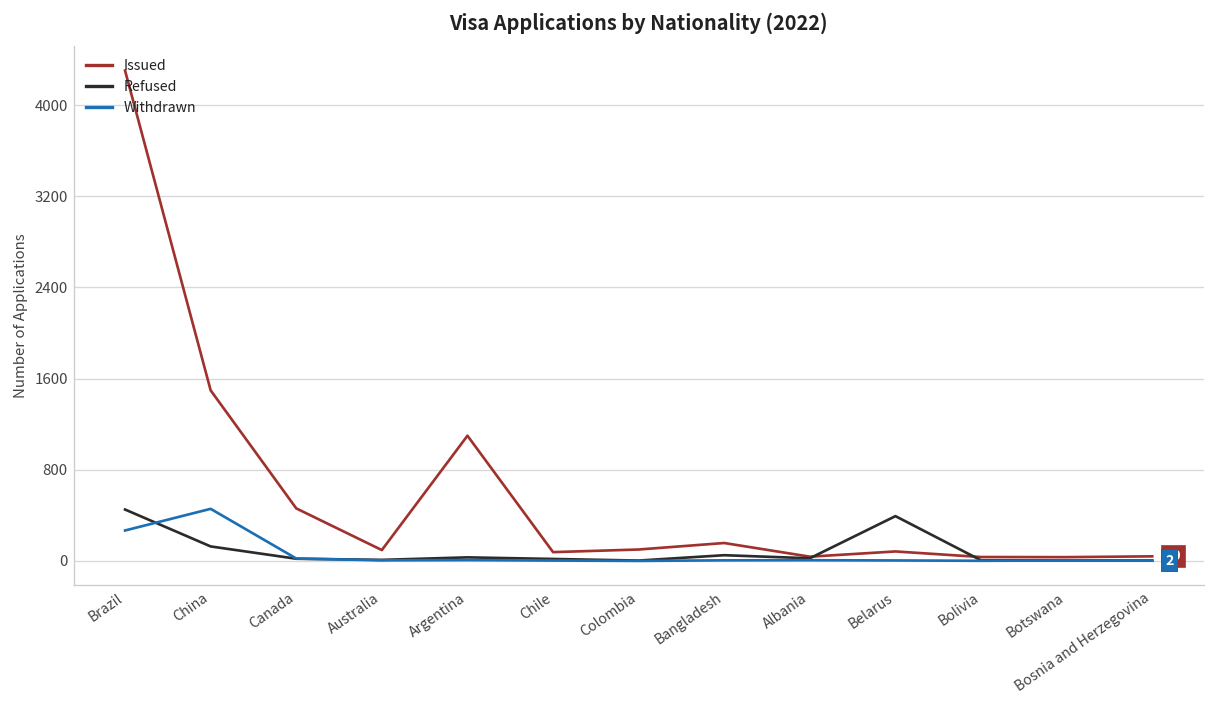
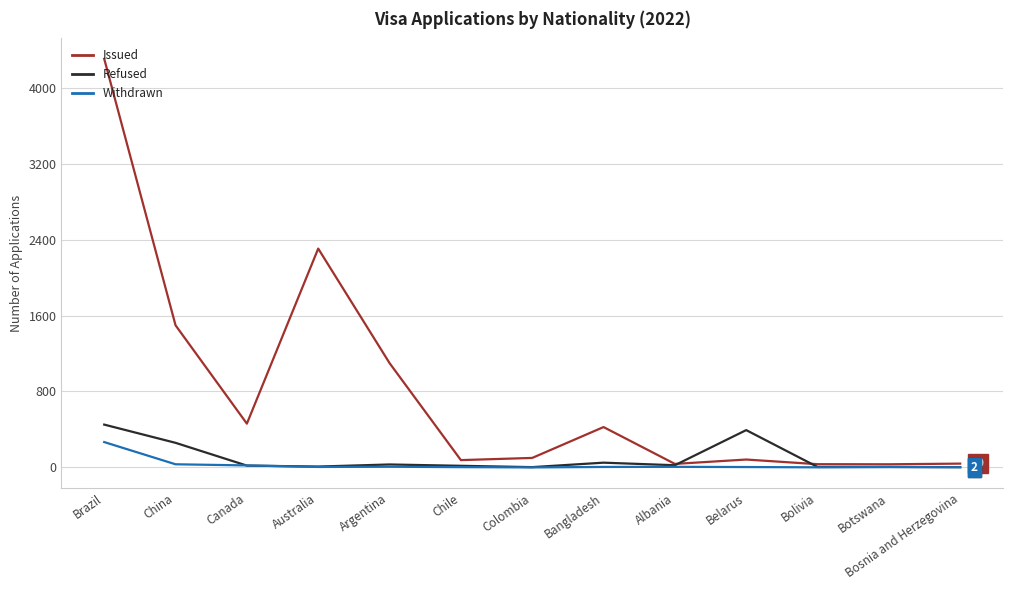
  {
    "Issued": {
      "Brazil": 4300,
      "China": 1500,
      "Canada": 500,
-     "Australia": 100,
+     "Australia": 2300,
      "Argentina": 1100,
      "Chile": 100,
      "Colombia": 100,
-     "Bangladesh": 200,
+     "Bangladesh": 400,
      "Belarus": 100,
      "Bolivia": 0,
      "Botswana": 0
    },
    "Refused": {
      "Brazil": 500,
-     "China": 100,
+     "China": 300,
      "Bangladesh": 100,
      "Belarus": 400
    },
    "Withdrawn": {
      "Brazil": 300,
-     "China": 500,
+     "China": 0,
      "Bangladesh": 0,
      "Belarus": 0
    }
  }
